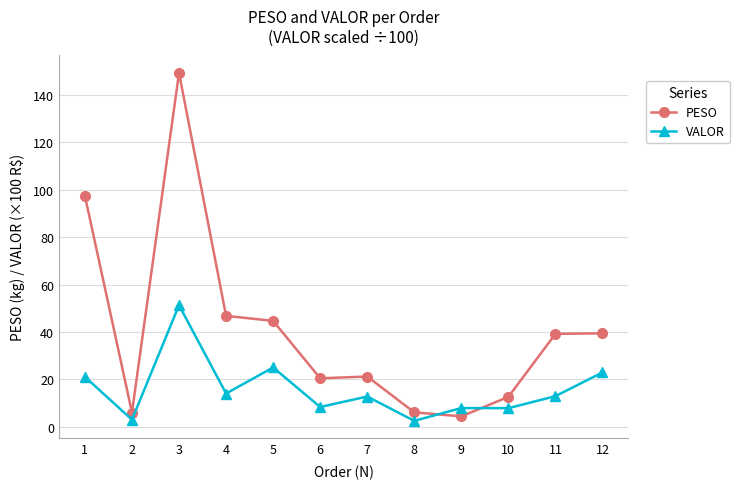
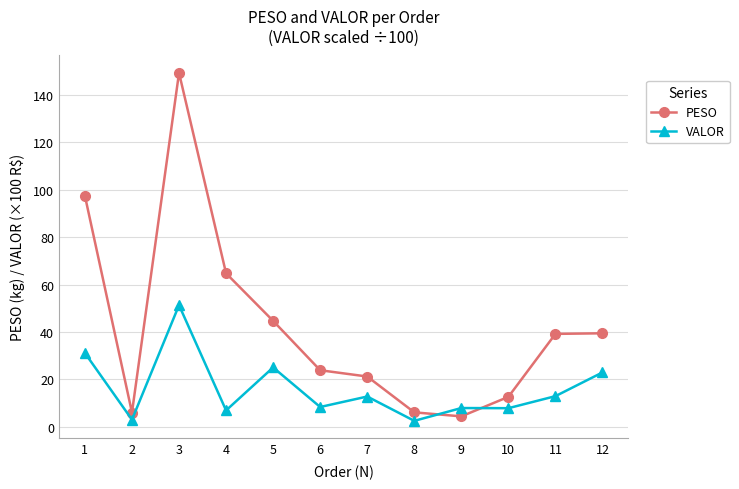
  {
    "PESO": {
      "1": 97,
      "2": 6,
      "3": 149,
-     "4": 47,
+     "4": 65,
      "5": 45,
-     "6": 21,
+     "6": 24,
      "7": 21,
      "8": 6,
      "9": 4,
      "10": 13,
      "11": 39,
      "12": 39
    },
    "VALOR": {
-     "1": 21,
+     "1": 31,
      "2": 3,
      "3": 51,
-     "4": 14,
+     "4": 7,
      "5": 25,
      "6": 8,
      "7": 13,
      "8": 3,
      "9": 8,
      "10": 8,
      "11": 13,
      "12": 23
    }
  }
